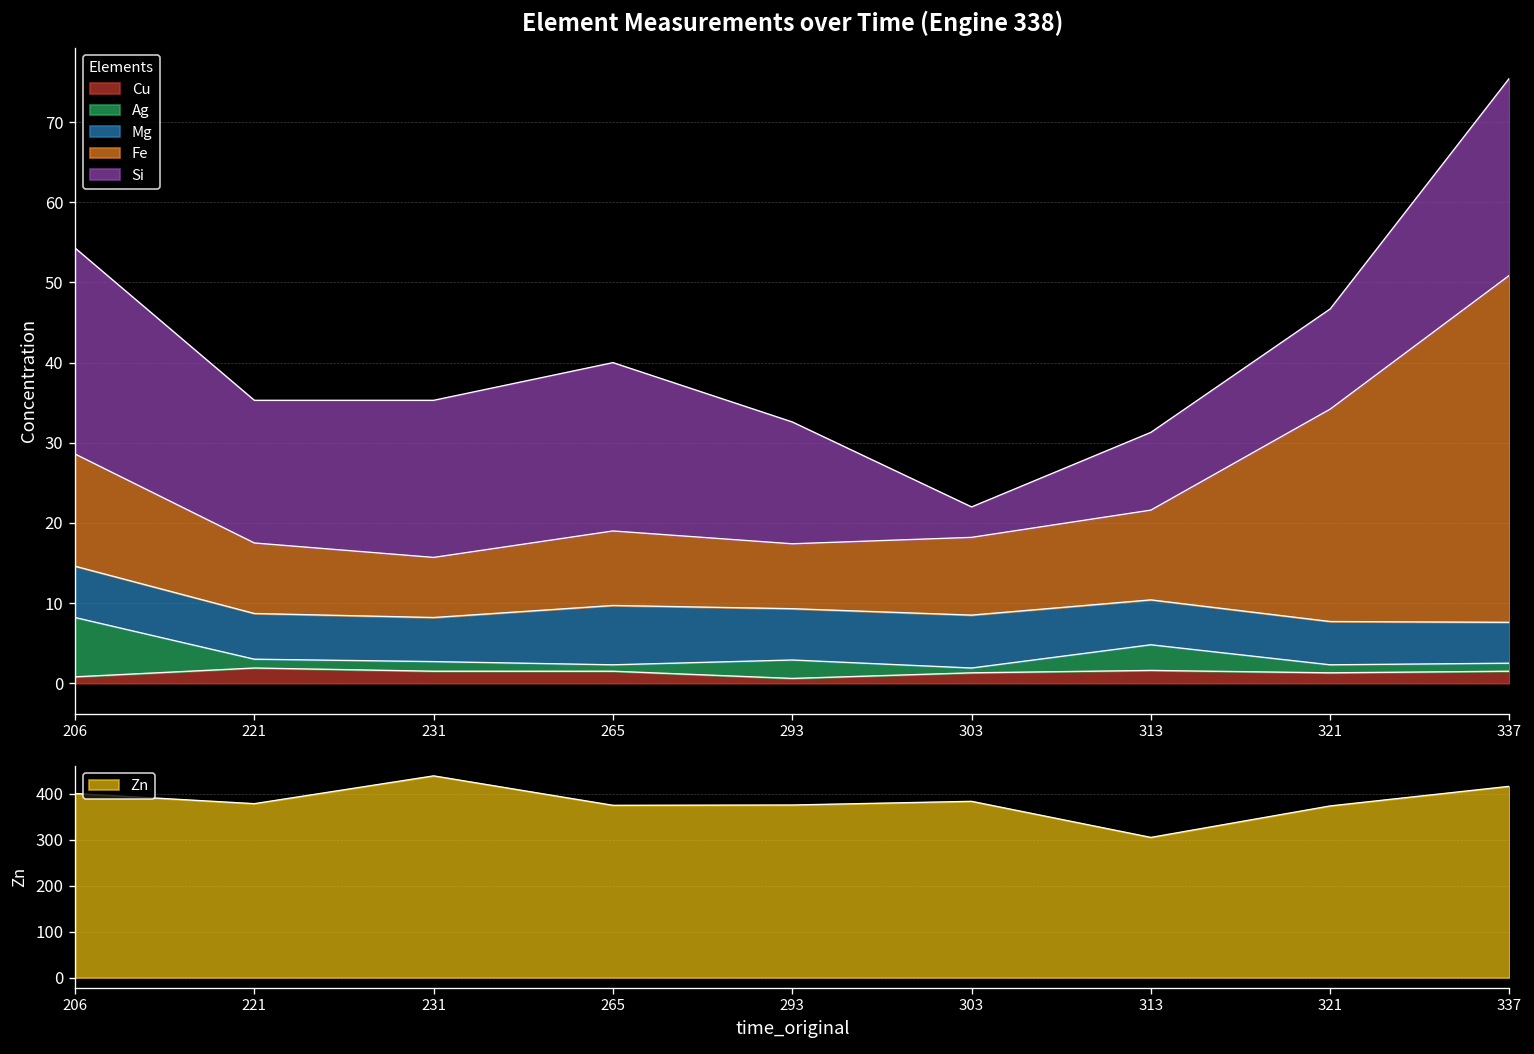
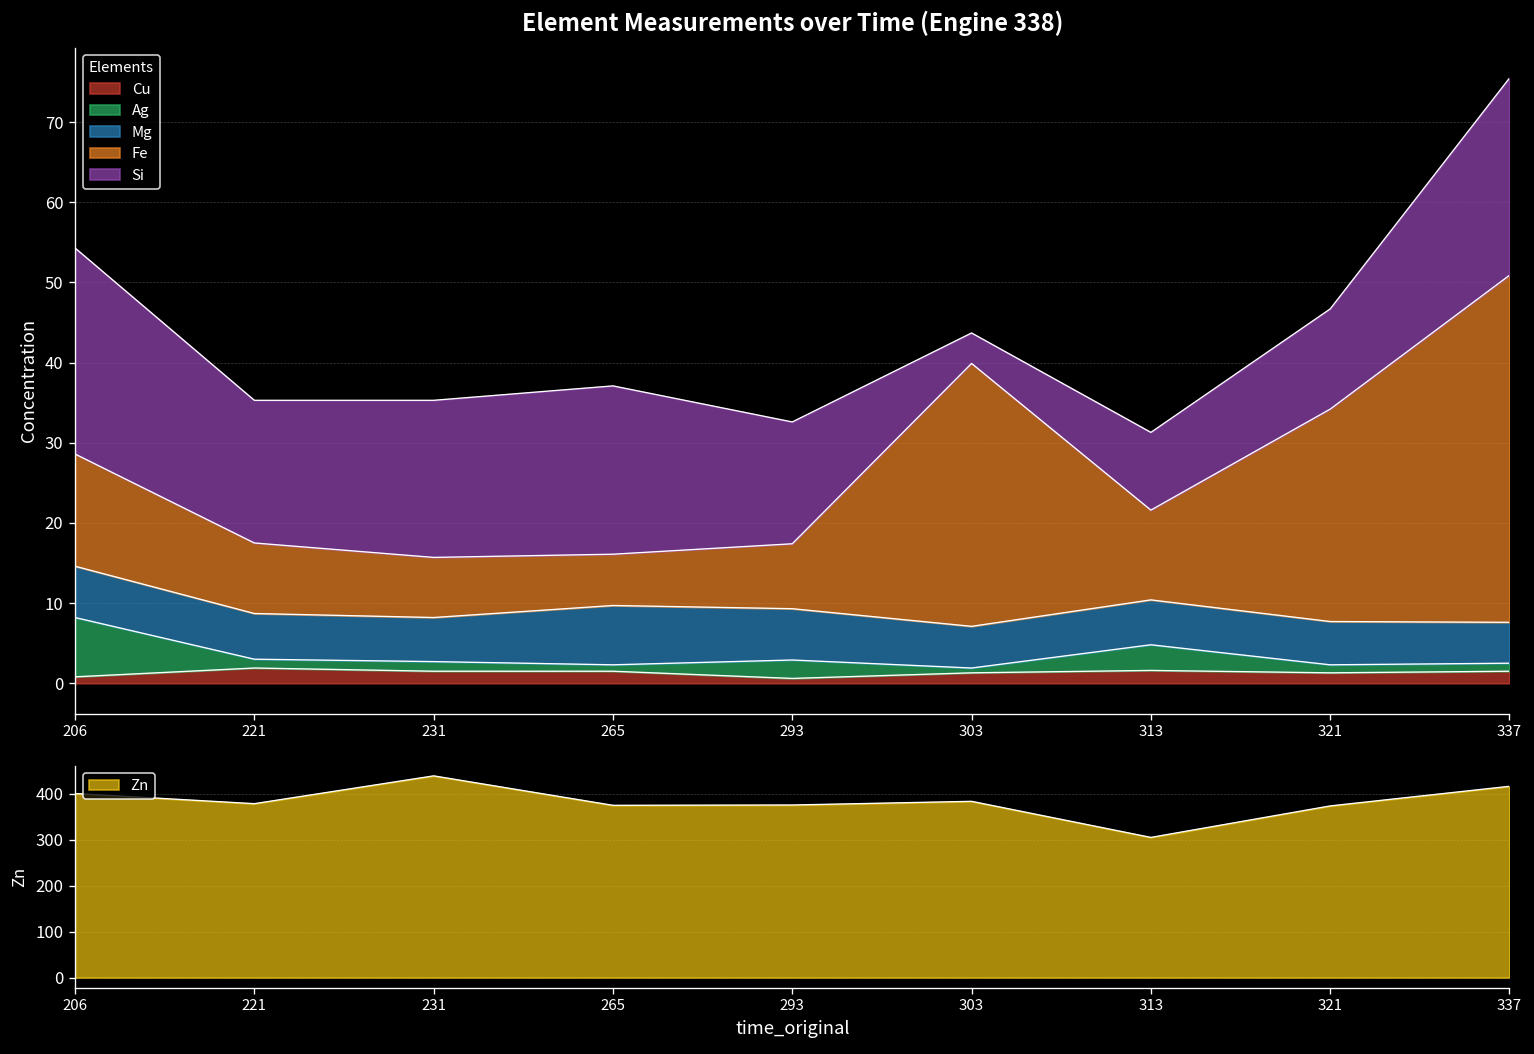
  {
    "Element Measurements over Time (Engine 338)": {
      "Cu": {
        "206": 1,
        "221": 2,
        "231": 2,
        "265": 2,
        "293": 1,
        "303": 1,
        "313": 2,
        "321": 1,
        "337": 2
      },
      "Ag": {
        "206": 7,
        "221": 1,
        "231": 1,
        "265": 1,
        "293": 2,
        "303": 1,
        "313": 3,
        "321": 1,
        "337": 1
      },
      "Mg": {
        "206": 6,
        "221": 6,
        "231": 5,
        "265": 7,
        "293": 6,
-       "303": 7,
+       "303": 5,
        "313": 6,
        "321": 5,
        "337": 5
      },
      "Fe": {
        "206": 14,
        "221": 9,
        "231": 8,
-       "265": 9,
+       "265": 6,
        "293": 8,
-       "303": 10,
+       "303": 33,
        "313": 11,
        "321": 27,
        "337": 43
      },
      "Si": {
        "206": 26,
        "221": 18,
        "231": 20,
        "265": 21,
        "293": 15,
        "303": 4,
        "313": 10,
        "321": 13,
        "337": 25
      }
    }
  }
